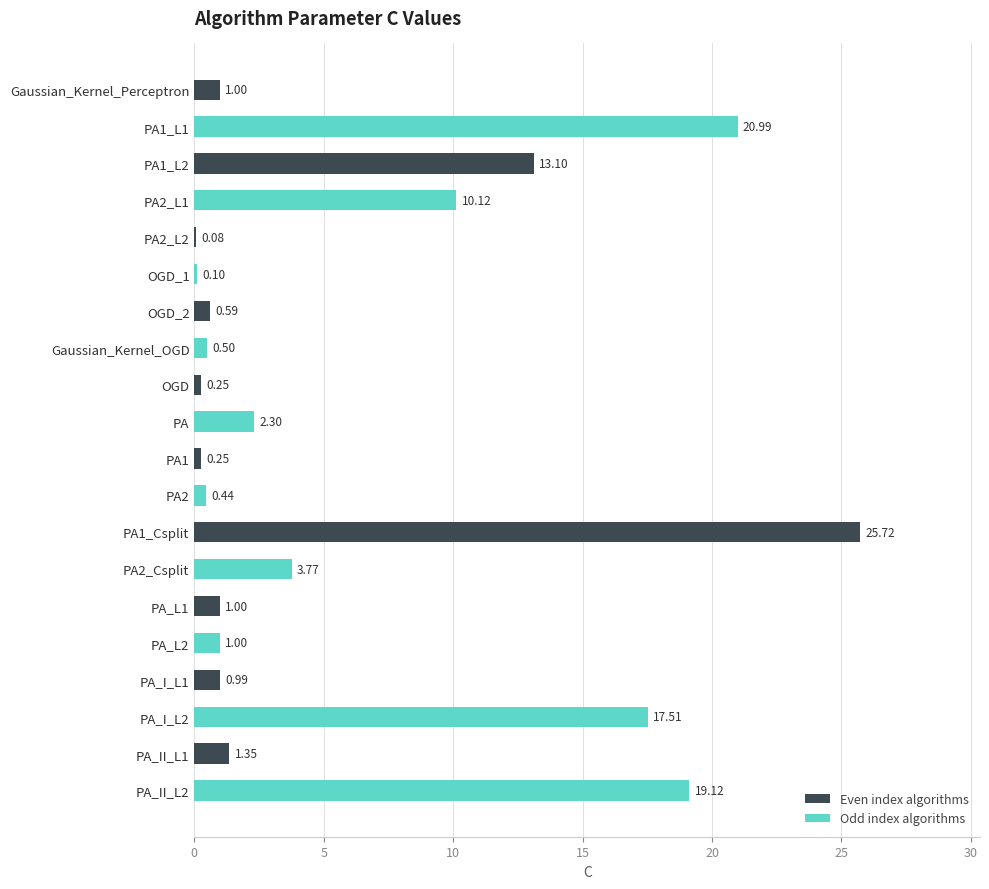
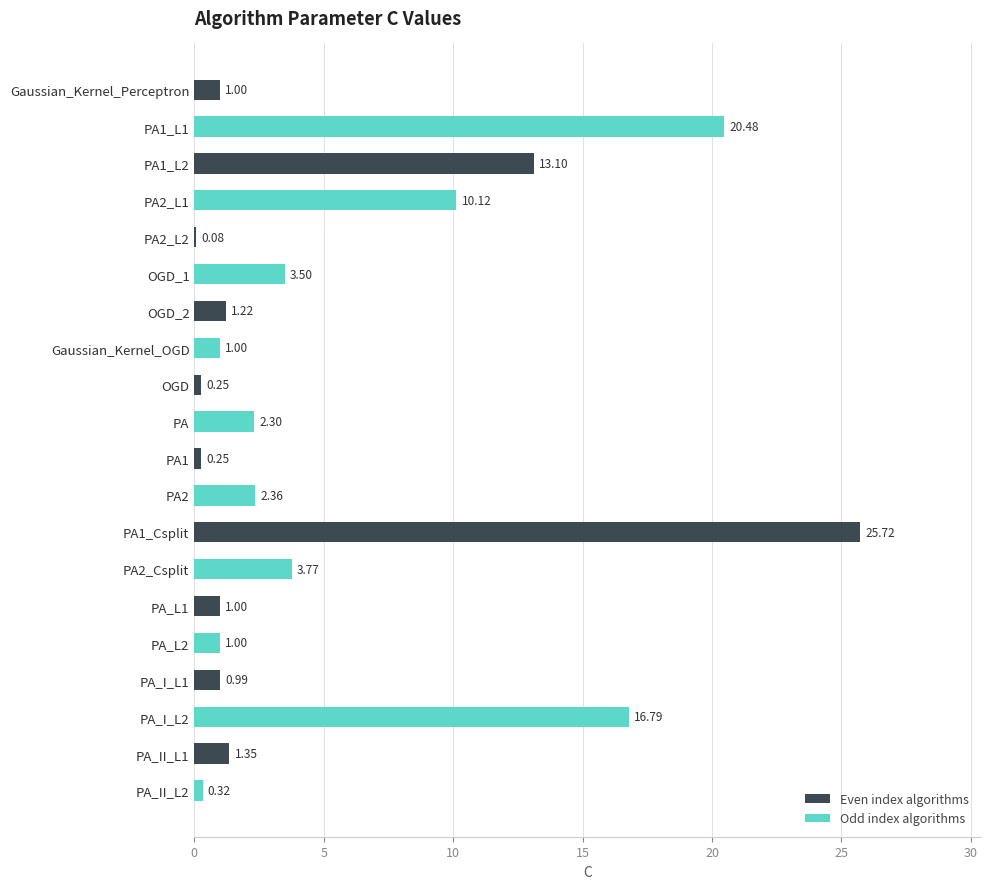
  {
    "Even index algorithms": {
      "Gaussian_Kernel_Perceptron": 1.00,
      "PA1_L2": 13.10,
      "PA2_L2": 0.08,
-     "OGD_2": 0.59,
+     "OGD_2": 1.22,
      "OGD": 0.25,
      "PA1": 0.25,
      "PA1_Csplit": 25.72,
      "PA_L1": 1.00,
      "PA_I_L1": 0.99,
      "PA_II_L1": 1.35
    },
    "Odd index algorithms": {
-     "PA1_L1": 20.99,
+     "PA1_L1": 20.48,
      "PA2_L1": 10.12,
-     "OGD_1": 0.10,
-     "Gaussian_Kernel_OGD": 0.50,
+     "OGD_1": 3.50,
+     "Gaussian_Kernel_OGD": 1.00,
      "PA": 2.30,
-     "PA2": 0.44,
+     "PA2": 2.36,
      "PA2_Csplit": 3.77,
      "PA_L2": 1.00,
-     "PA_I_L2": 17.51,
-     "PA_II_L2": 19.12
+     "PA_I_L2": 16.79,
+     "PA_II_L2": 0.32
    }
  }
